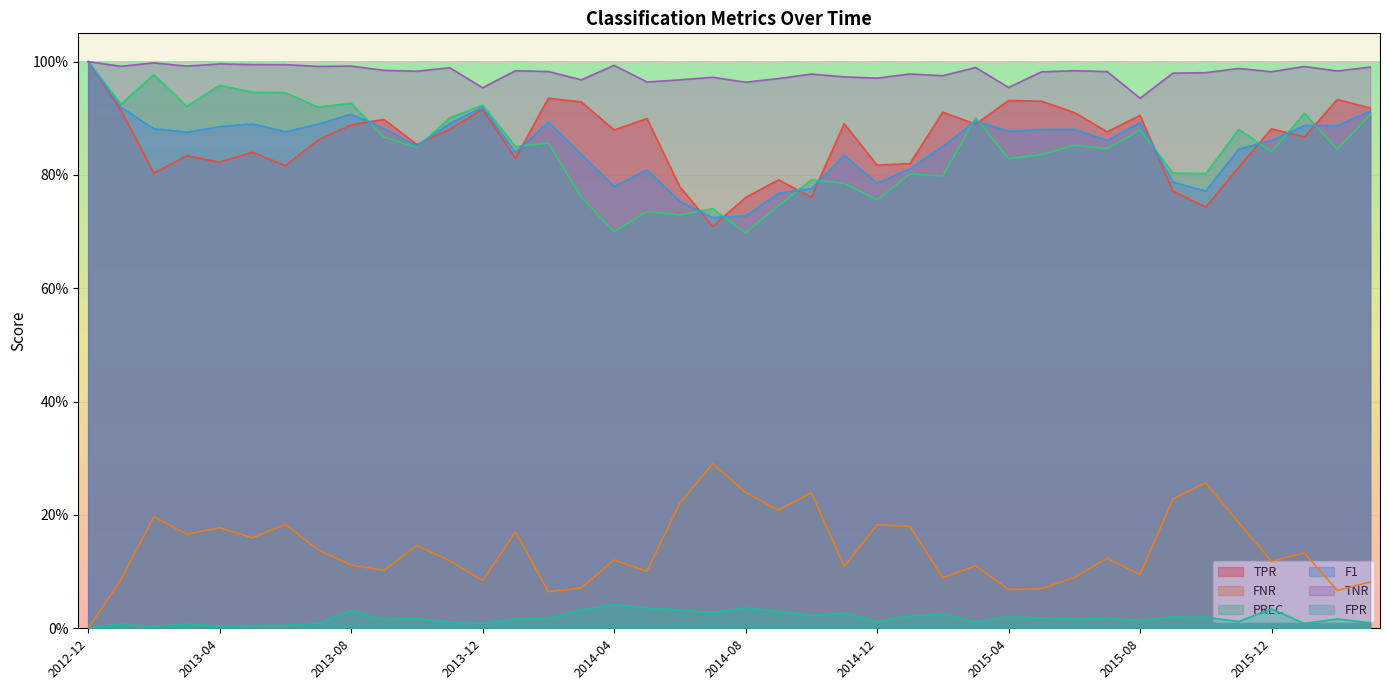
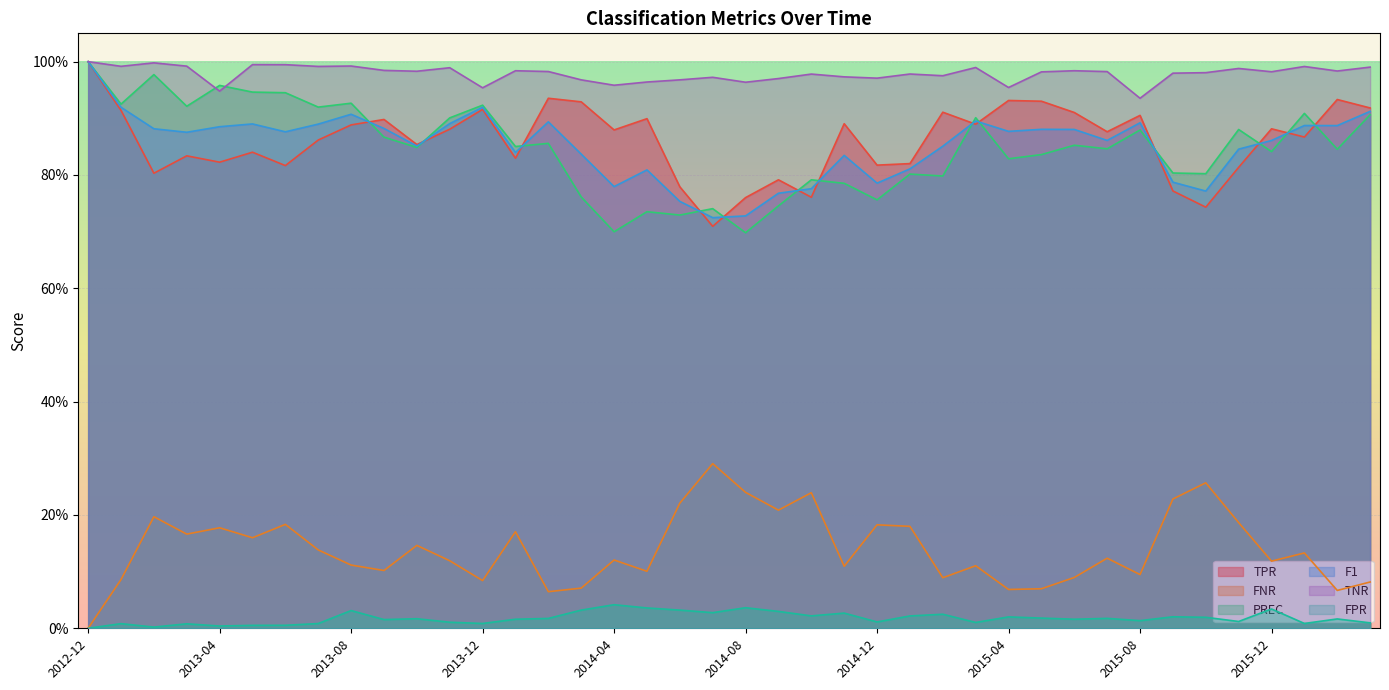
  {
    "TNR": {
-     "2013-04": "100%",
+     "2013-04": "95%",
      "2013-08": "99%",
      "2013-12": "95%",
-     "2014-04": "99%",
+     "2014-04": "96%",
      "2014-08": "96%",
      "2014-12": "97%",
      "2015-04": "95%",
      "2015-08": "94%",
      "2015-12": "98%"
    }
  }
